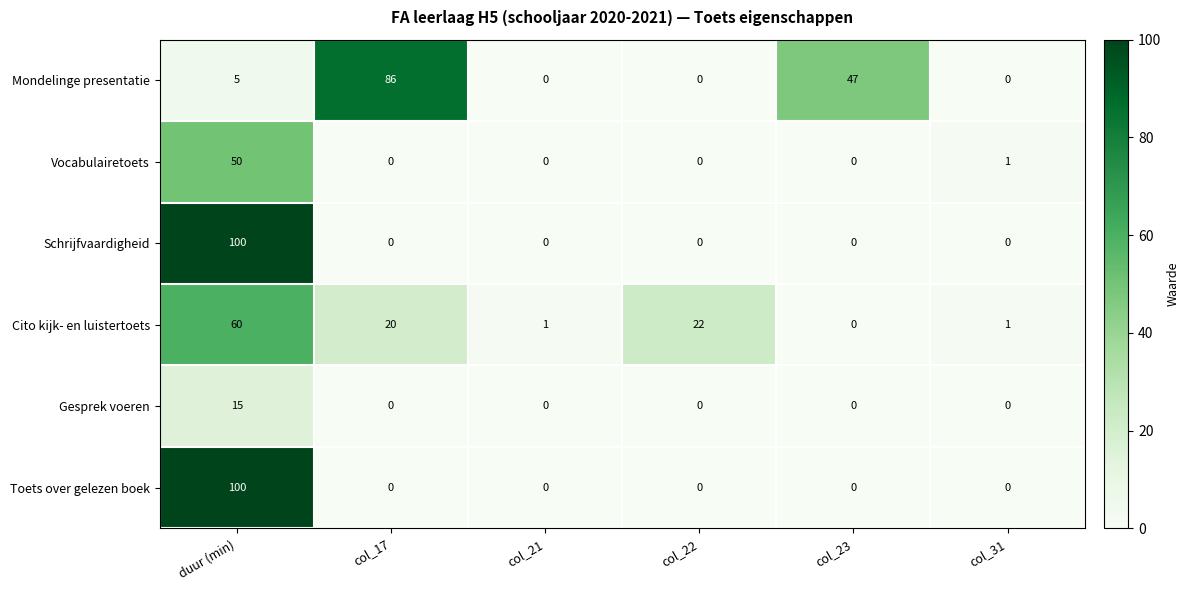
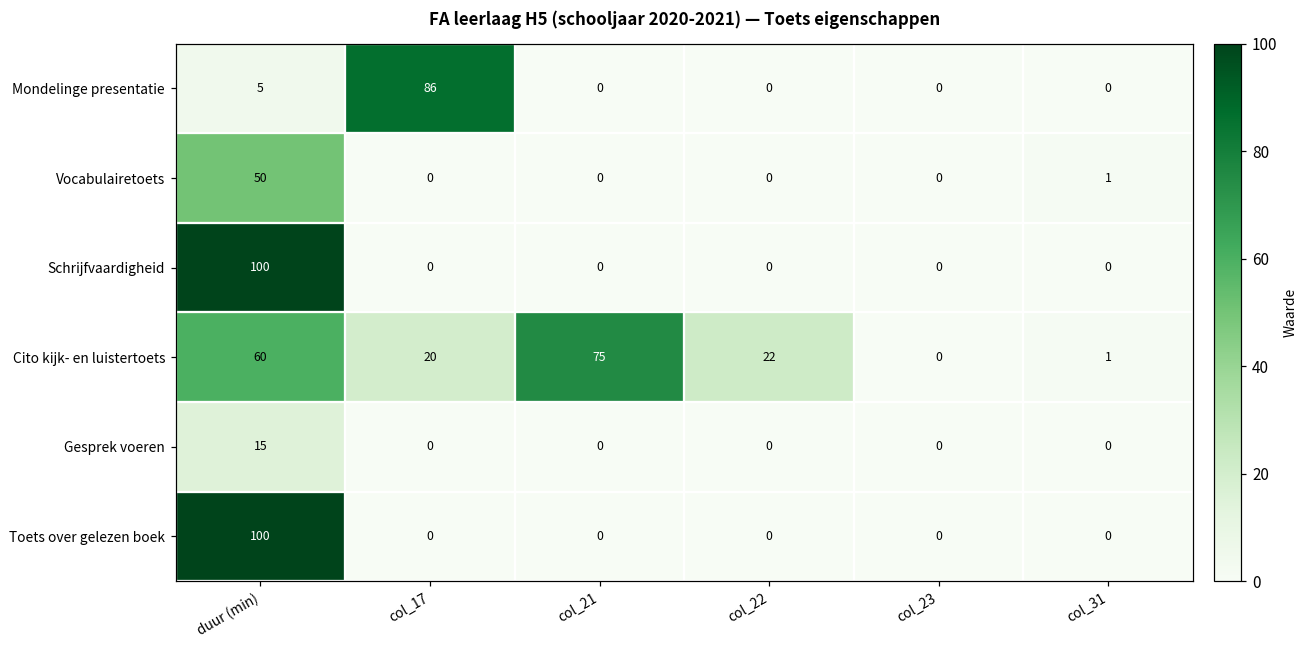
  {
    "Mondelinge presentatie": {
      "duur (min)": 5,
      "col_17": 86,
      "col_21": 0,
      "col_22": 0,
-     "col_23": 47,
+     "col_23": 0,
      "col_31": 0
    },
    "Vocabulairetoets": {
      "duur (min)": 50,
      "col_17": 0,
      "col_21": 0,
      "col_22": 0,
      "col_23": 0,
      "col_31": 1
    },
    "Schrijfvaardigheid": {
      "duur (min)": 100,
      "col_17": 0,
      "col_21": 0,
      "col_22": 0,
      "col_23": 0,
      "col_31": 0
    },
    "Cito kijk- en luistertoets": {
      "duur (min)": 60,
      "col_17": 20,
-     "col_21": 1,
+     "col_21": 75,
      "col_22": 22,
      "col_23": 0,
      "col_31": 1
    },
    "Gesprek voeren": {
      "duur (min)": 15,
      "col_17": 0,
      "col_21": 0,
      "col_22": 0,
      "col_23": 0,
      "col_31": 0
    },
    "Toets over gelezen boek": {
      "duur (min)": 100,
      "col_17": 0,
      "col_21": 0,
      "col_22": 0,
      "col_23": 0,
      "col_31": 0
    }
  }
